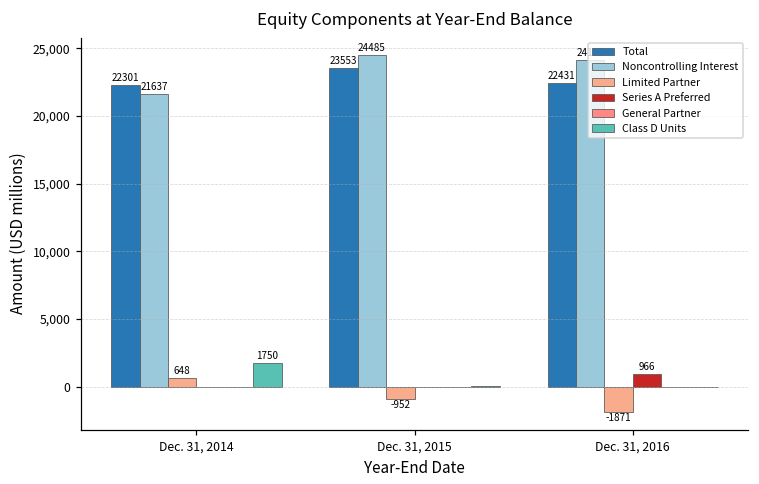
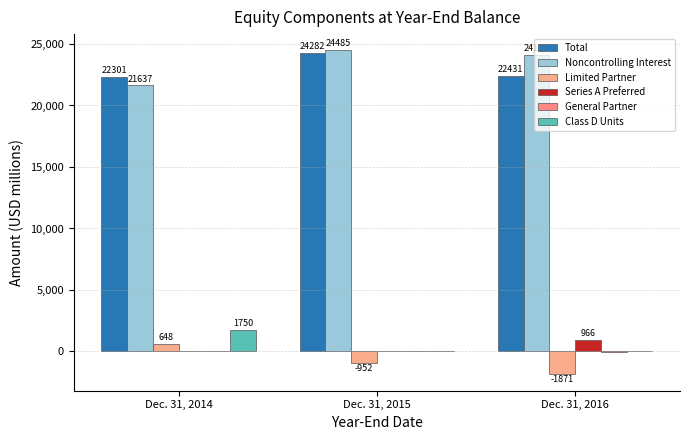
  {
    "Total": {
      "Dec. 31, 2014": 22301,
-     "Dec. 31, 2015": 23553,
+     "Dec. 31, 2015": 24282,
      "Dec. 31, 2016": 22431
    },
    "Noncontrolling Interest": {
      "Dec. 31, 2014": 21637,
      "Dec. 31, 2015": 24485
    },
    "Series A Preferred": {
      "Dec. 31, 2016": 966
    },
    "Class D Units": {
      "Dec. 31, 2014": 1750
    }
  }
